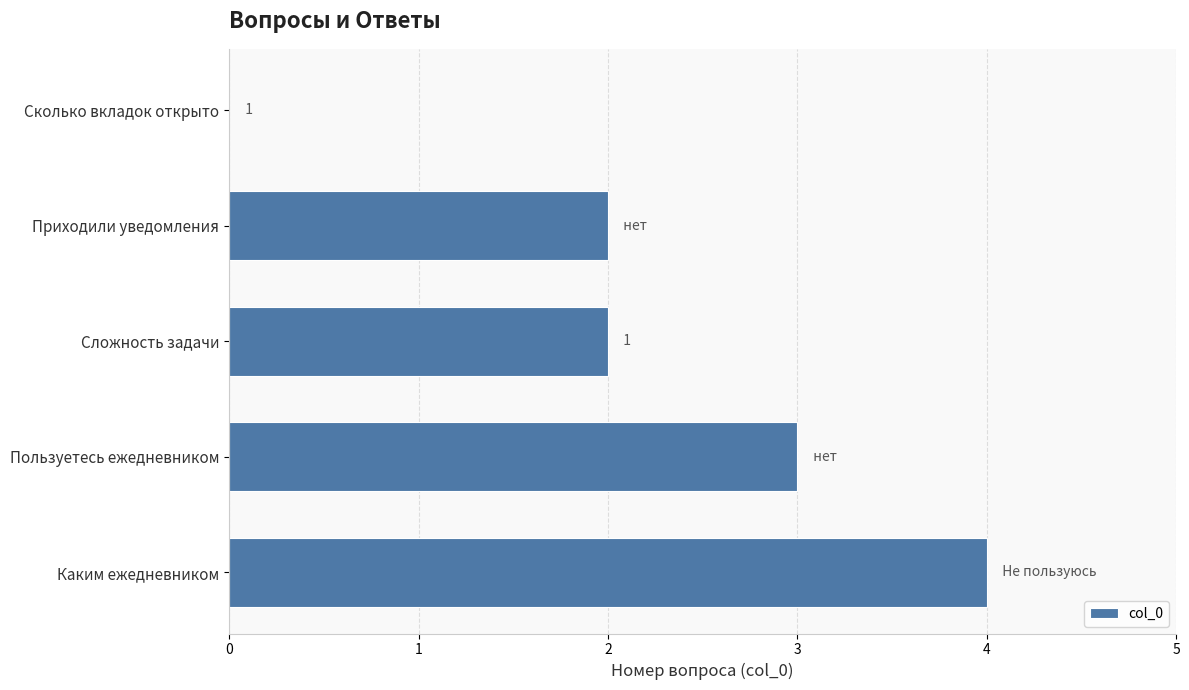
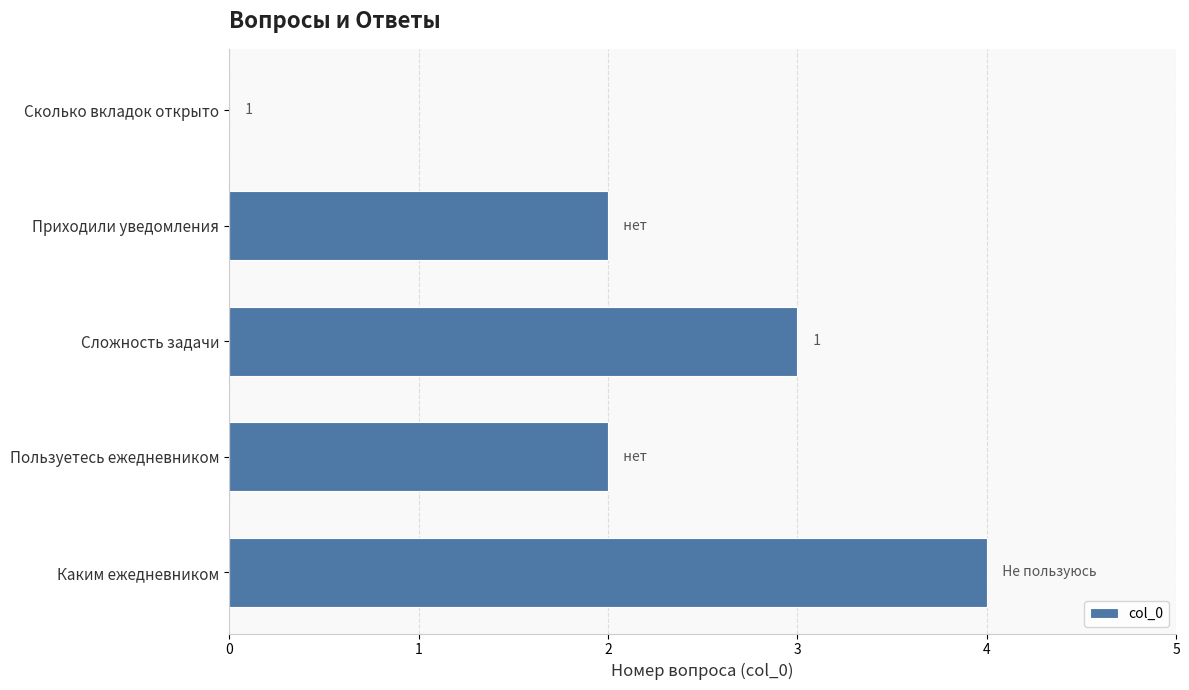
  {
    "Приходили уведомления": 2,
-   "Сложность задачи": 2,
-   "Пользуетесь ежедневником": 3,
+   "Сложность задачи": 3,
+   "Пользуетесь ежедневником": 2,
    "Каким ежедневником": 4
  }
